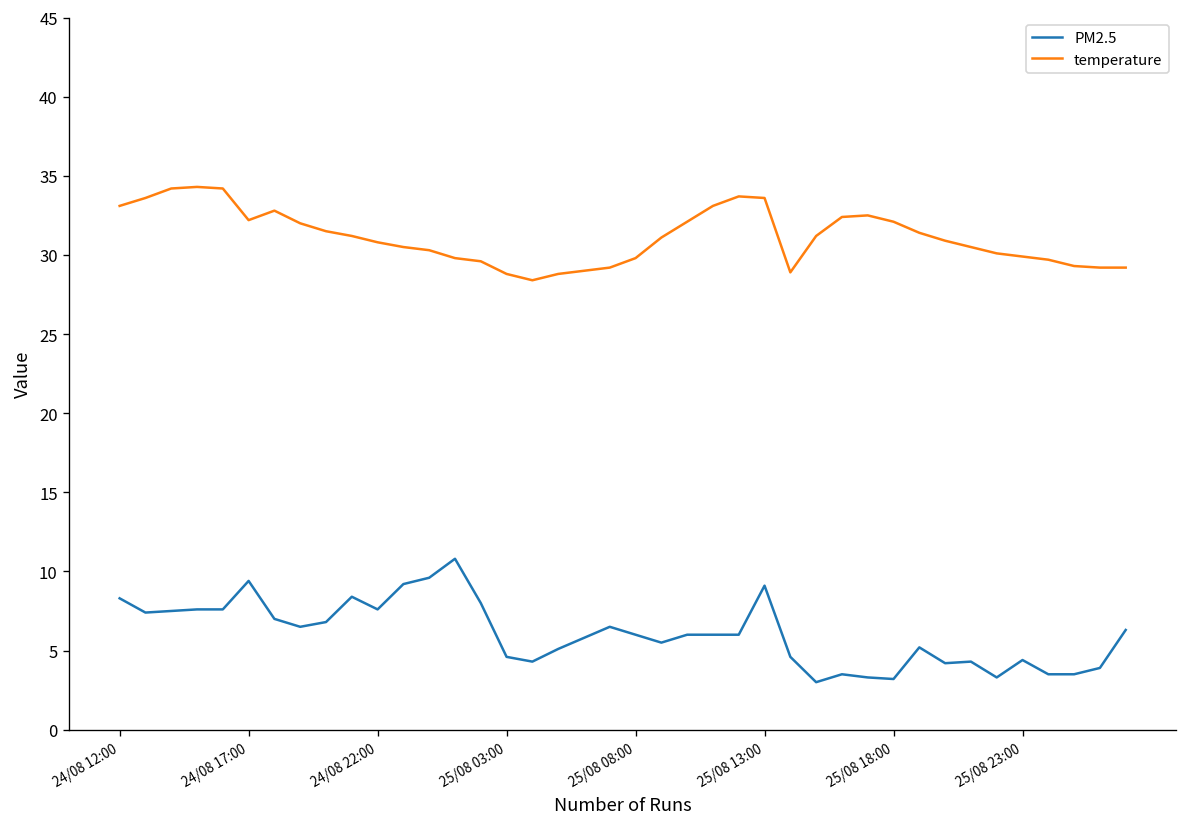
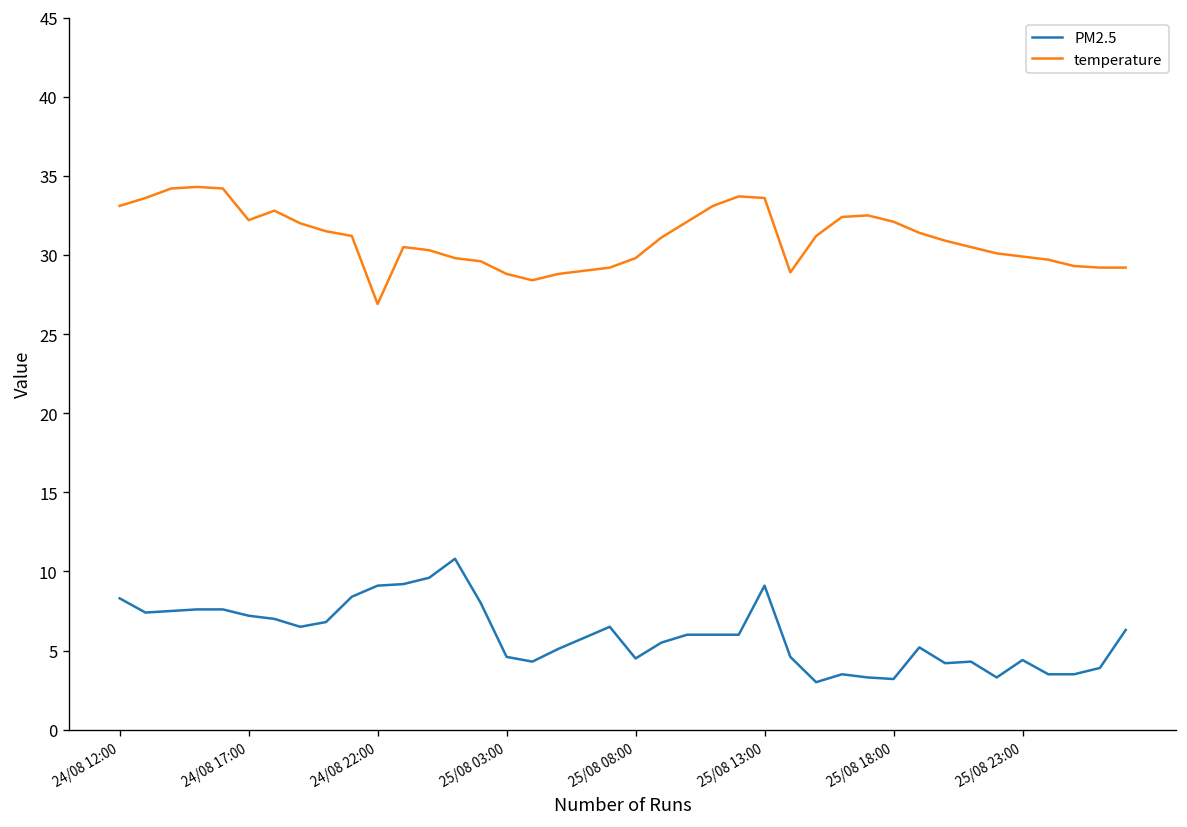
  {
    "PM2.5": {
      "24/08 12:00": 8.3,
-     "24/08 17:00": 9.4,
-     "24/08 22:00": 7.6,
+     "24/08 17:00": 7.2,
+     "24/08 22:00": 9.1,
      "25/08 03:00": 4.6,
-     "25/08 08:00": 6.0,
+     "25/08 08:00": 4.5,
      "25/08 13:00": 9.1,
      "25/08 18:00": 3.2,
      "25/08 23:00": 4.4
    },
    "temperature": {
      "24/08 12:00": 33.1,
      "24/08 17:00": 32.2,
-     "24/08 22:00": 30.8,
+     "24/08 22:00": 26.9,
      "25/08 03:00": 28.8,
      "25/08 08:00": 29.8,
      "25/08 13:00": 33.6,
      "25/08 18:00": 32.1,
      "25/08 23:00": 29.9
    }
  }
